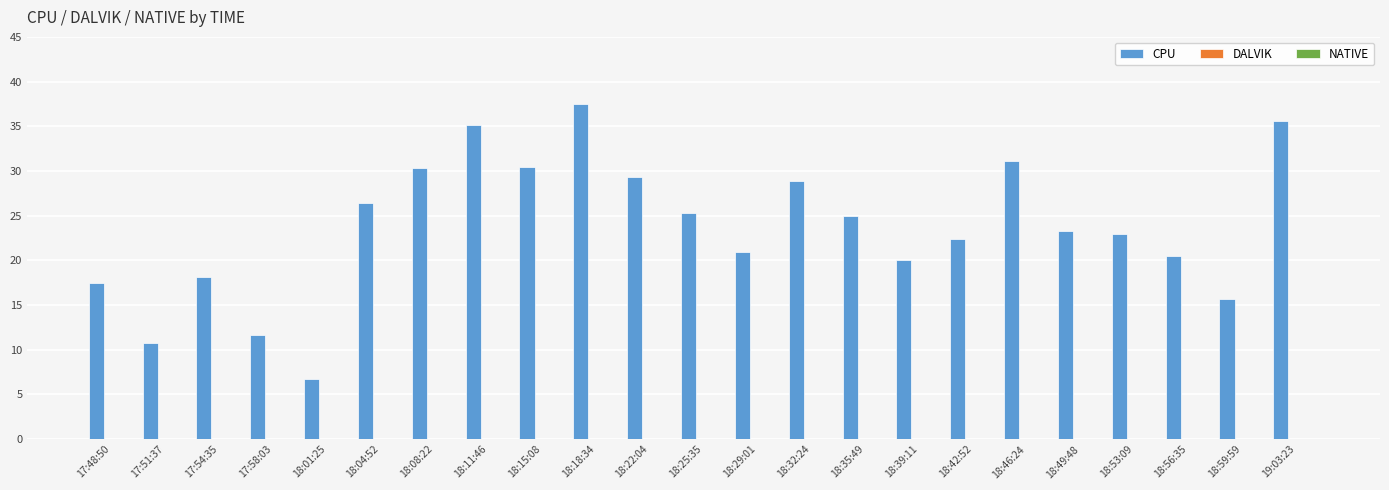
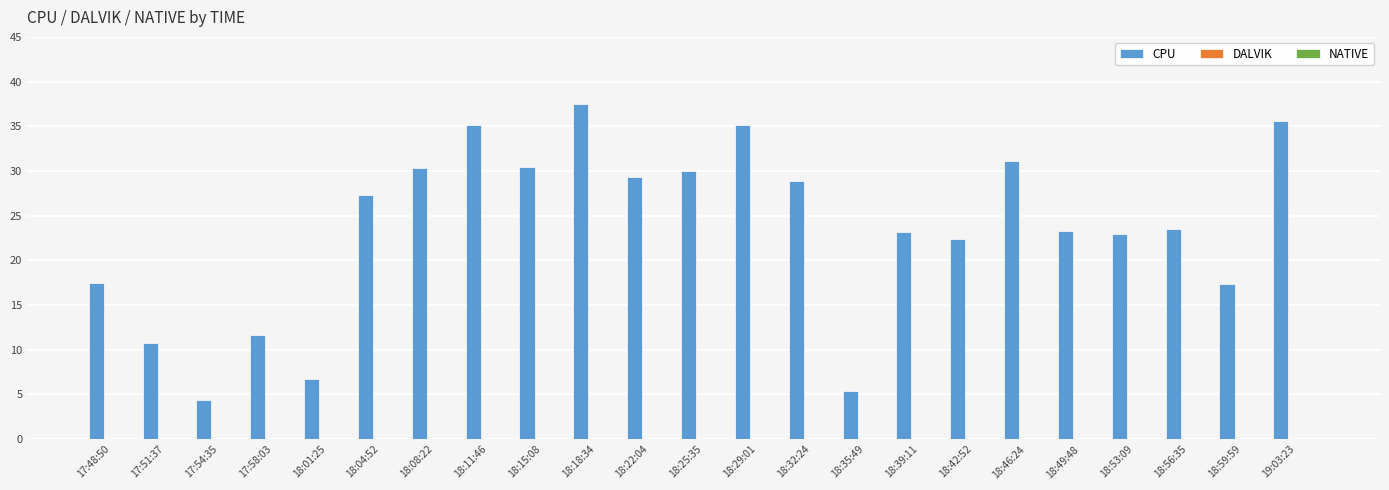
  {
    "CPU": {
      "17:48:50": 18,
      "17:51:37": 11,
-     "17:54:35": 18,
+     "17:54:35": 4,
      "17:58:03": 12,
      "18:01:25": 7,
-     "18:04:52": 26,
+     "18:04:52": 27,
      "18:08:22": 30,
      "18:11:46": 35,
      "18:15:08": 31,
      "18:18:34": 38,
      "18:22:04": 29,
-     "18:25:35": 25,
-     "18:29:01": 21,
+     "18:25:35": 30,
+     "18:29:01": 35,
      "18:32:24": 29,
-     "18:35:49": 25,
-     "18:39:11": 20,
+     "18:35:49": 5,
+     "18:39:11": 23,
      "18:42:52": 22,
      "18:46:24": 31,
      "18:49:48": 23,
      "18:53:09": 23,
-     "18:56:35": 21,
-     "18:59:59": 16,
+     "18:56:35": 24,
+     "18:59:59": 17,
      "19:03:23": 36
    },
    "DALVIK": {
      "17:48:50": 0,
      "17:51:37": 0,
      "17:54:35": 0,
      "17:58:03": 0,
      "18:01:25": 0,
      "18:04:52": 0,
      "18:08:22": 0,
      "18:11:46": 0,
      "18:15:08": 0,
      "18:18:34": 0,
      "18:22:04": 0,
      "18:25:35": 0,
      "18:29:01": 0,
      "18:32:24": 0,
      "18:35:49": 0,
      "18:39:11": 0,
      "18:42:52": 0,
      "18:46:24": 0,
      "18:49:48": 0,
      "18:53:09": 0,
      "18:56:35": 0,
      "18:59:59": 0,
      "19:03:23": 0
    },
    "NATIVE": {
      "17:48:50": 0,
      "17:51:37": 0,
      "17:54:35": 0,
      "17:58:03": 0,
      "18:01:25": 0,
      "18:04:52": 0,
      "18:08:22": 0,
      "18:11:46": 0,
      "18:15:08": 0,
      "18:18:34": 0,
      "18:22:04": 0,
      "18:25:35": 0,
      "18:29:01": 0,
      "18:32:24": 0,
      "18:35:49": 0,
      "18:39:11": 0,
      "18:42:52": 0,
      "18:46:24": 0,
      "18:49:48": 0,
      "18:53:09": 0,
      "18:56:35": 0,
      "18:59:59": 0,
      "19:03:23": 0
    }
  }
